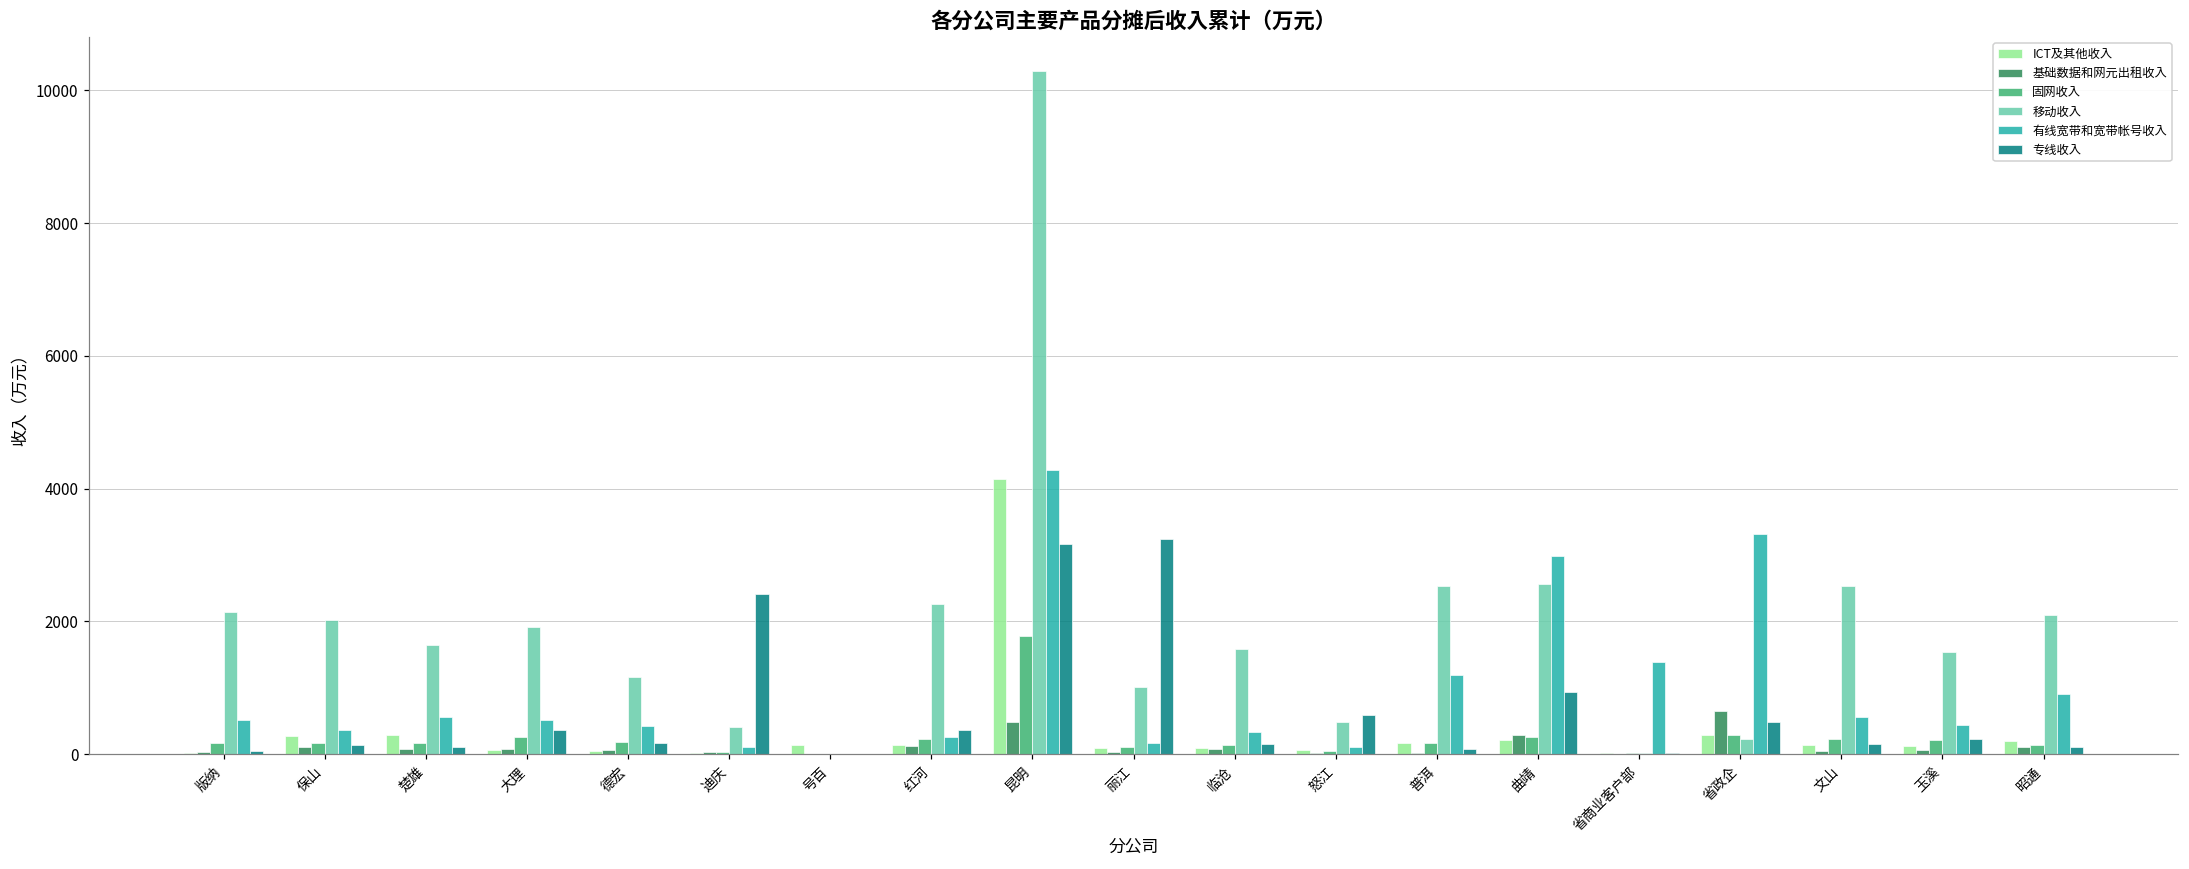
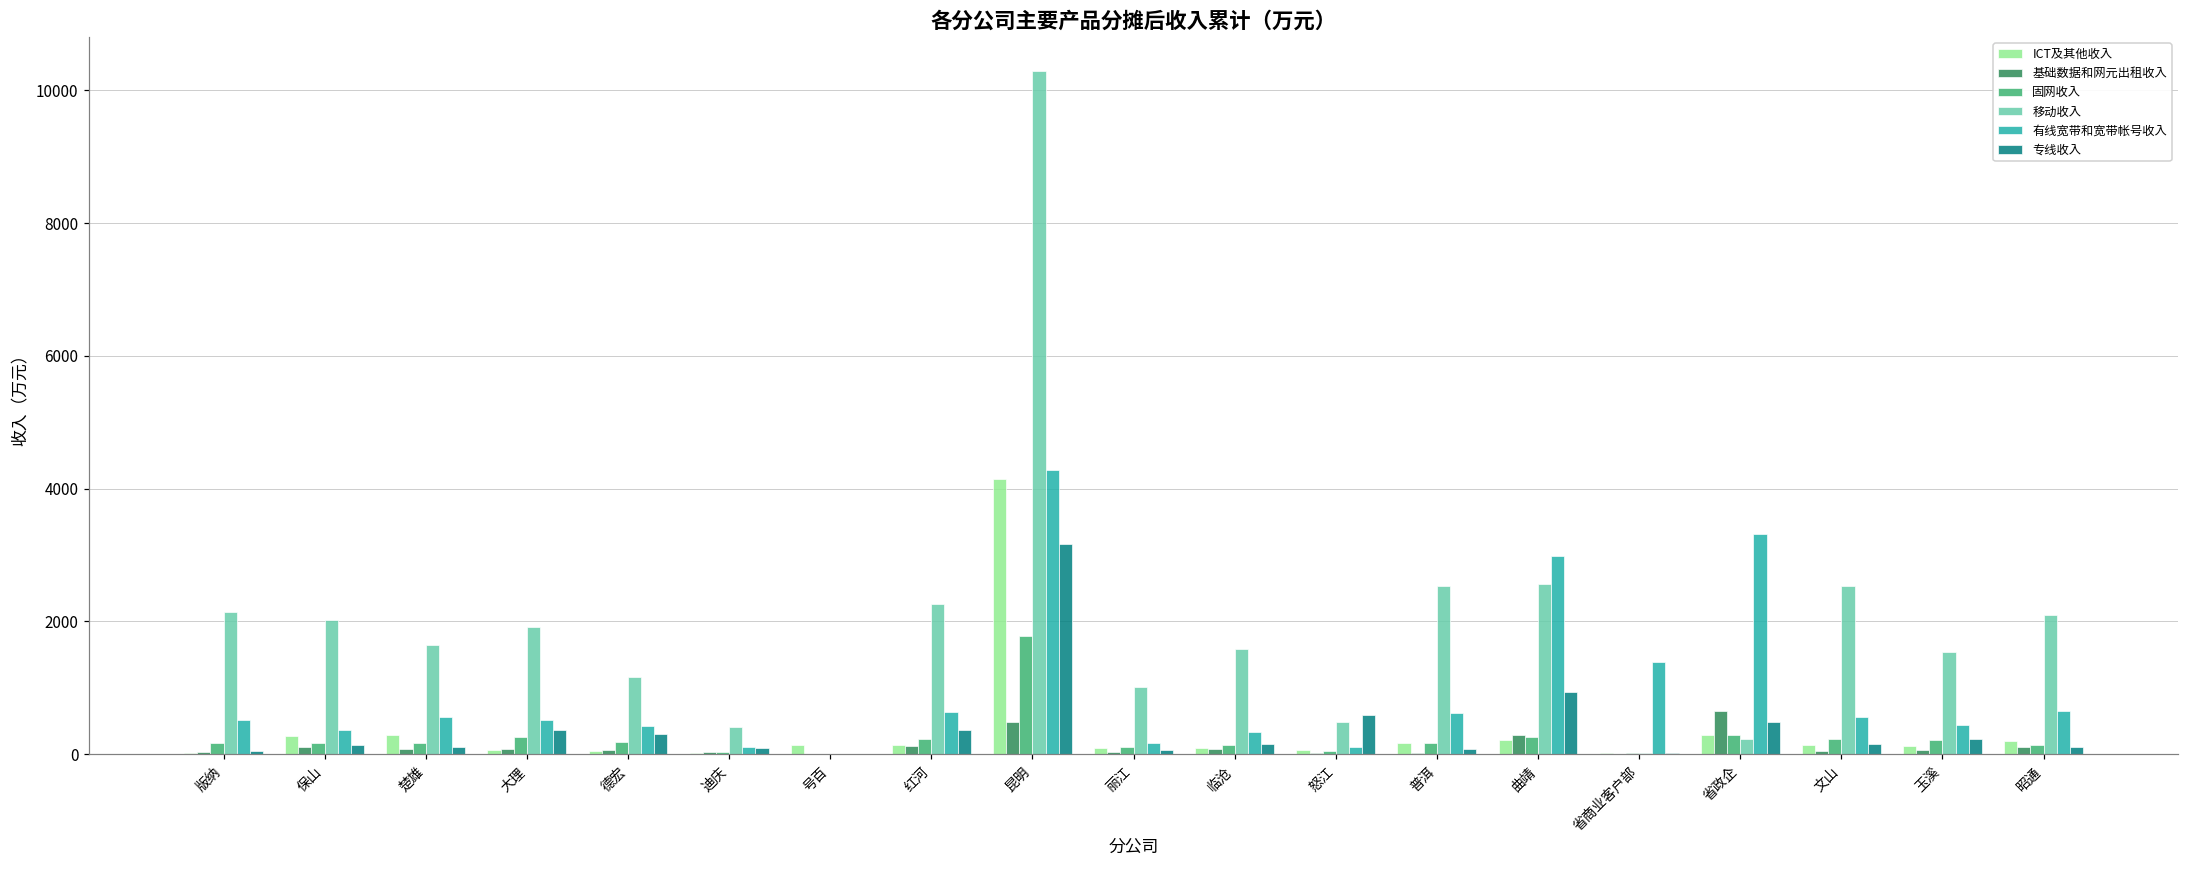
  {
    "有线宽带和宽带帐号收入": {
      "版纳": 500,
      "保山": 400,
      "楚雄": 600,
      "大理": 500,
      "德宏": 400,
      "迪庆": 100,
      "号百": 0,
-     "红河": 300,
+     "红河": 600,
      "昆明": 4300,
      "丽江": 200,
      "临沧": 300,
      "怒江": 100,
-     "普洱": 1200,
+     "普洱": 600,
      "曲靖": 3000,
      "省商业客户部": 1400,
      "省政企": 3300,
      "文山": 600,
      "玉溪": 400,
-     "昭通": 900
+     "昭通": 700
    },
    "专线收入": {
      "版纳": 0,
      "保山": 100,
      "楚雄": 100,
      "大理": 400,
-     "德宏": 200,
-     "迪庆": 2400,
+     "德宏": 300,
+     "迪庆": 100,
      "号百": 0,
      "红河": 400,
      "昆明": 3200,
-     "丽江": 3200,
+     "丽江": 100,
      "临沧": 100,
      "怒江": 600,
      "普洱": 100,
      "曲靖": 900,
      "省政企": 500,
      "文山": 200,
      "玉溪": 200,
      "昭通": 100
    }
  }
